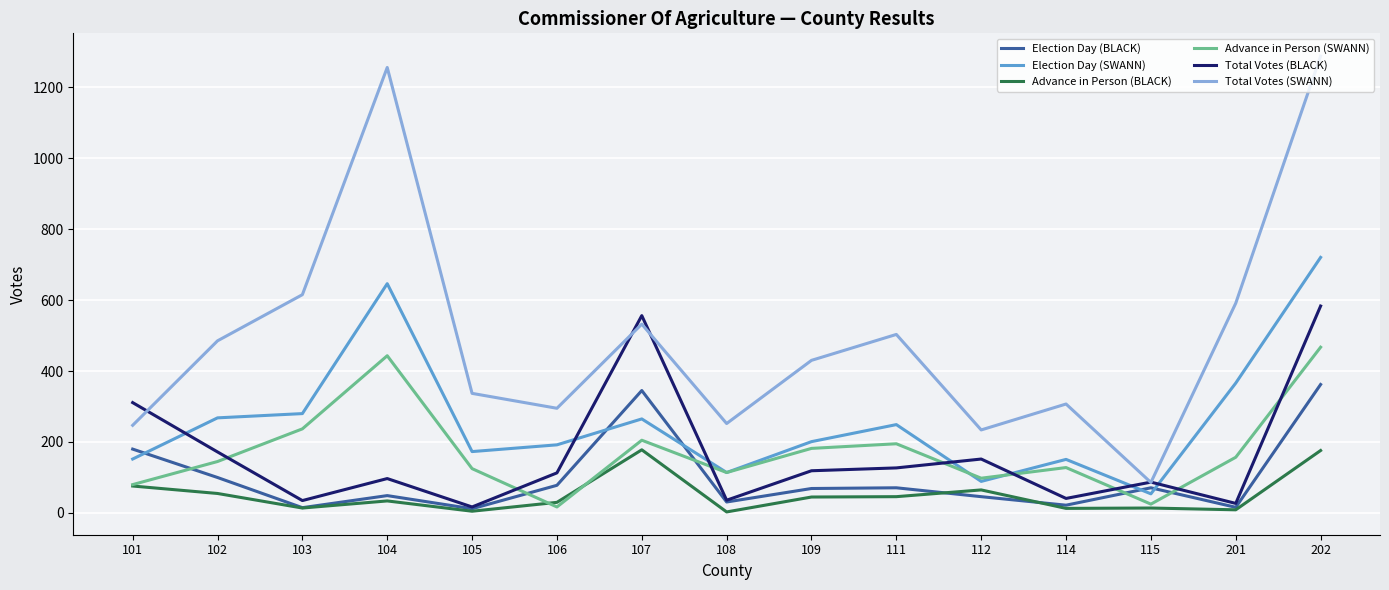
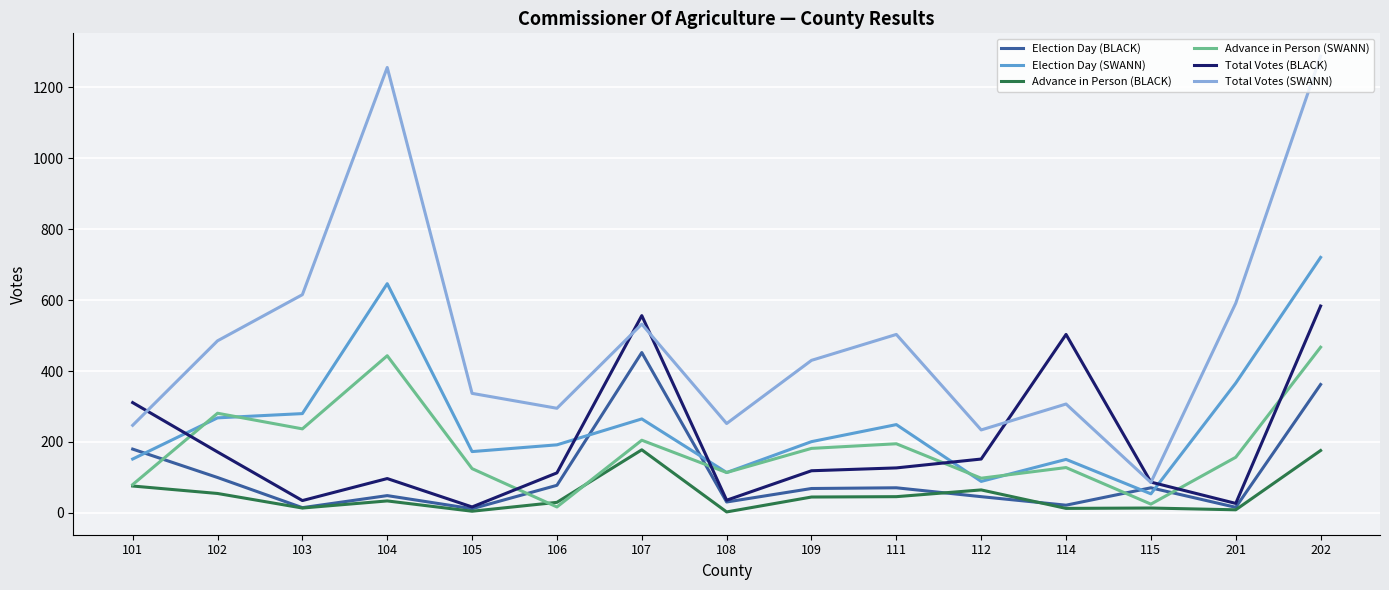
  {
    "Election Day (BLACK)": {
      "101": 180,
      "102": 100,
      "104": 50,
      "106": 80,
-     "107": 350,
+     "107": 450,
      "109": 70,
      "111": 70,
      "112": 50,
      "114": 20,
      "115": 70,
      "202": 360
    },
    "Advance in Person (BLACK)": {
      "102": 60,
      "104": 30,
      "106": 30,
      "107": 180,
      "108": 0,
      "109": 50,
      "111": 50,
      "112": 70,
      "114": 10,
      "115": 10,
      "202": 180
    },
    "Advance in Person (SWANN)": {
-     "102": 150,
+     "102": 280,
      "103": 240,
      "104": 440,
      "105": 130,
      "106": 20,
      "107": 210,
      "109": 180,
      "111": 200,
      "112": 100,
      "114": 130,
      "115": 30,
      "201": 160,
      "202": 470
    },
    "Total Votes (BLACK)": {
      "101": 310,
      "102": 170,
      "103": 40,
      "104": 100,
      "106": 110,
      "107": 560,
      "109": 120,
      "111": 130,
      "112": 150,
-     "114": 40,
+     "114": 500,
      "201": 30,
      "202": 580
    }
  }
